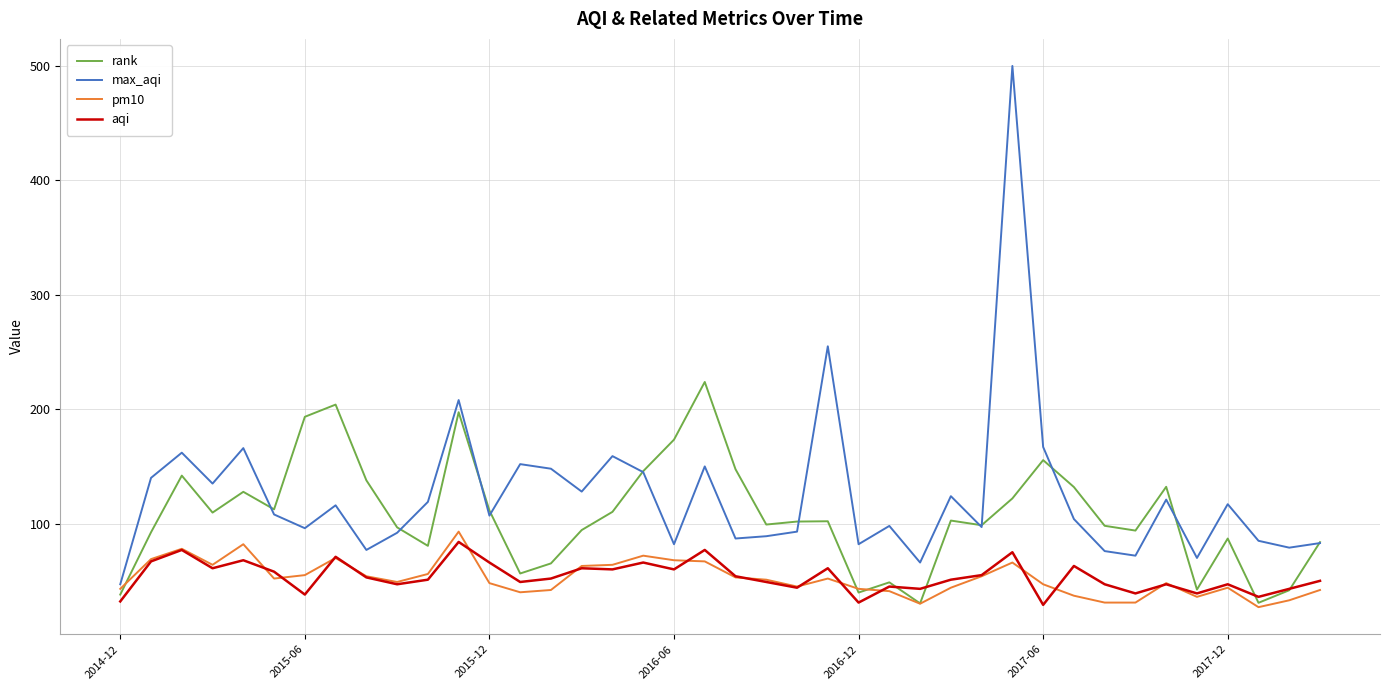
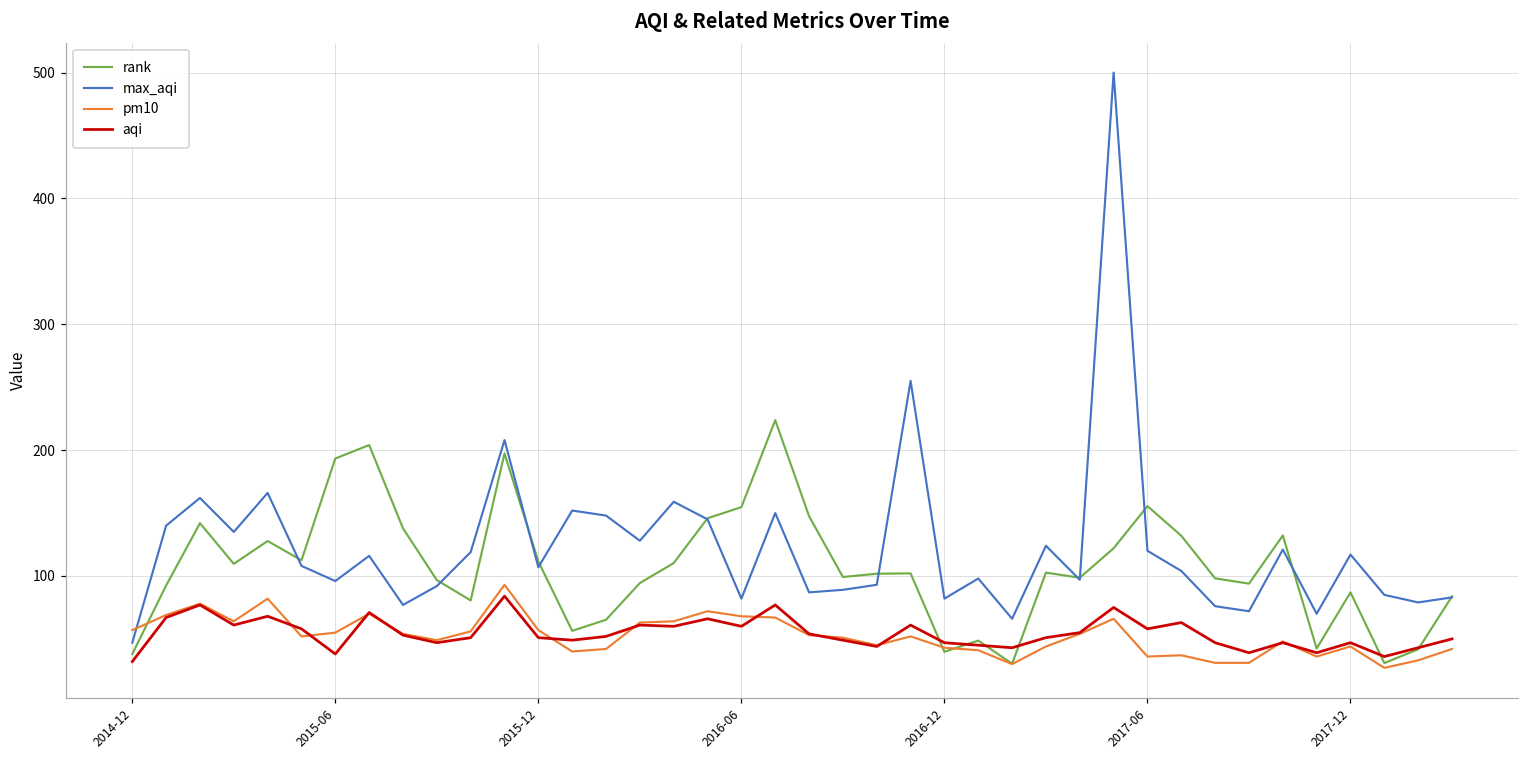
  {
    "rank": {
      "2014-12": 38,
      "2015-06": 193,
      "2015-12": 111,
-     "2016-06": 173,
+     "2016-06": 155,
      "2016-12": 40,
      "2017-06": 156,
      "2017-12": 87
    },
    "max_aqi": {
      "2014-12": 47,
      "2015-06": 96,
      "2015-12": 107,
      "2016-06": 82,
      "2016-12": 82,
-     "2017-06": 167,
+     "2017-06": 120,
      "2017-12": 117
    },
    "pm10": {
-     "2014-12": 43,
+     "2014-12": 57,
      "2015-06": 55,
-     "2015-12": 48,
+     "2015-12": 57,
      "2016-06": 68,
      "2016-12": 43,
-     "2017-06": 47,
+     "2017-06": 36,
      "2017-12": 44
    },
    "aqi": {
      "2014-12": 32,
      "2015-06": 38,
-     "2015-12": 66,
+     "2015-12": 51,
      "2016-06": 60,
-     "2016-12": 31,
-     "2017-06": 29,
+     "2016-12": 47,
+     "2017-06": 58,
      "2017-12": 47
    }
  }
